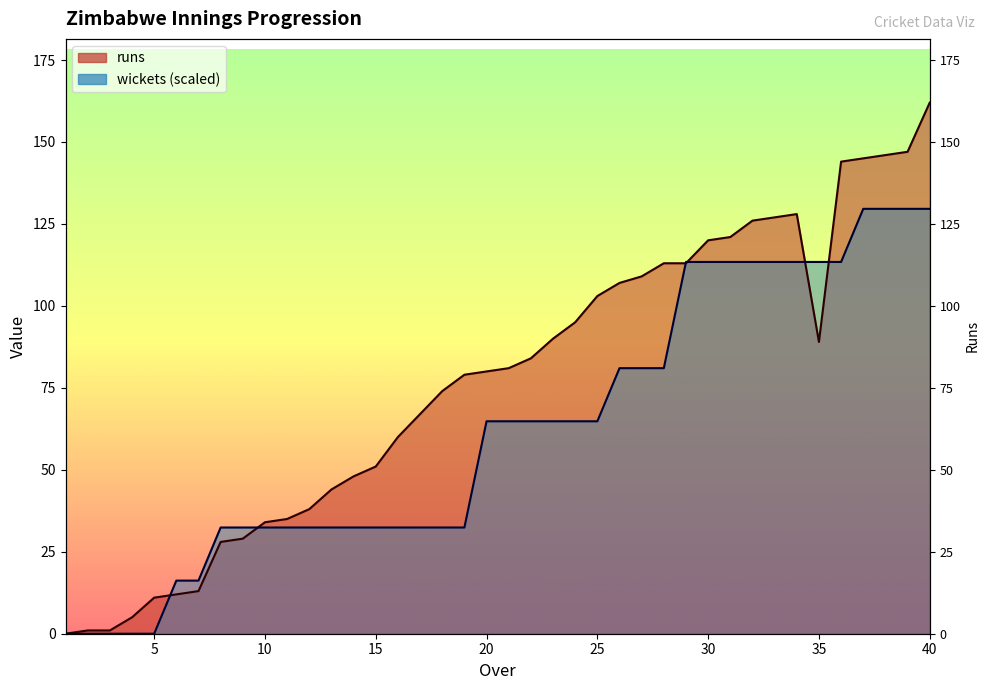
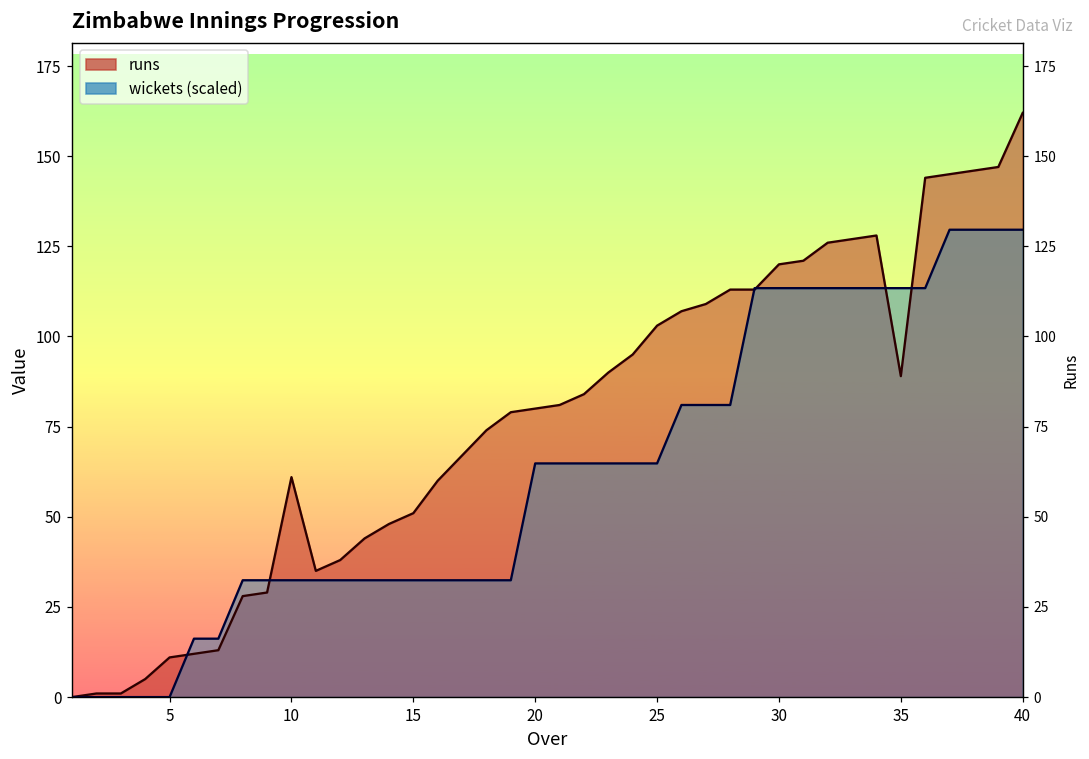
  {
    "runs": {
      "5": 11,
-     "10": 34,
+     "10": 61,
      "15": 51,
      "20": 80,
      "25": 103,
      "30": 120,
      "35": 89,
      "40": 162
    }
  }
